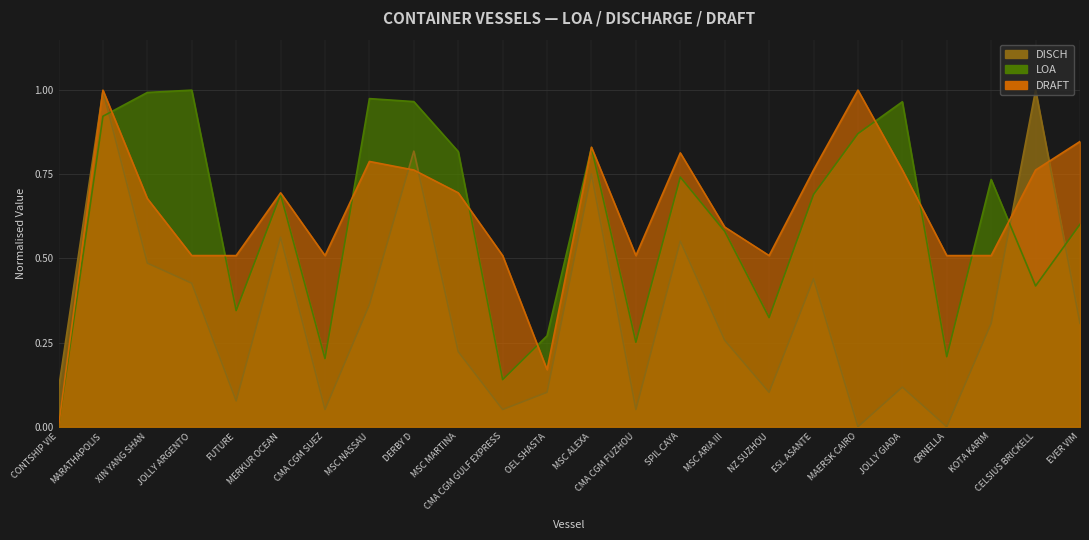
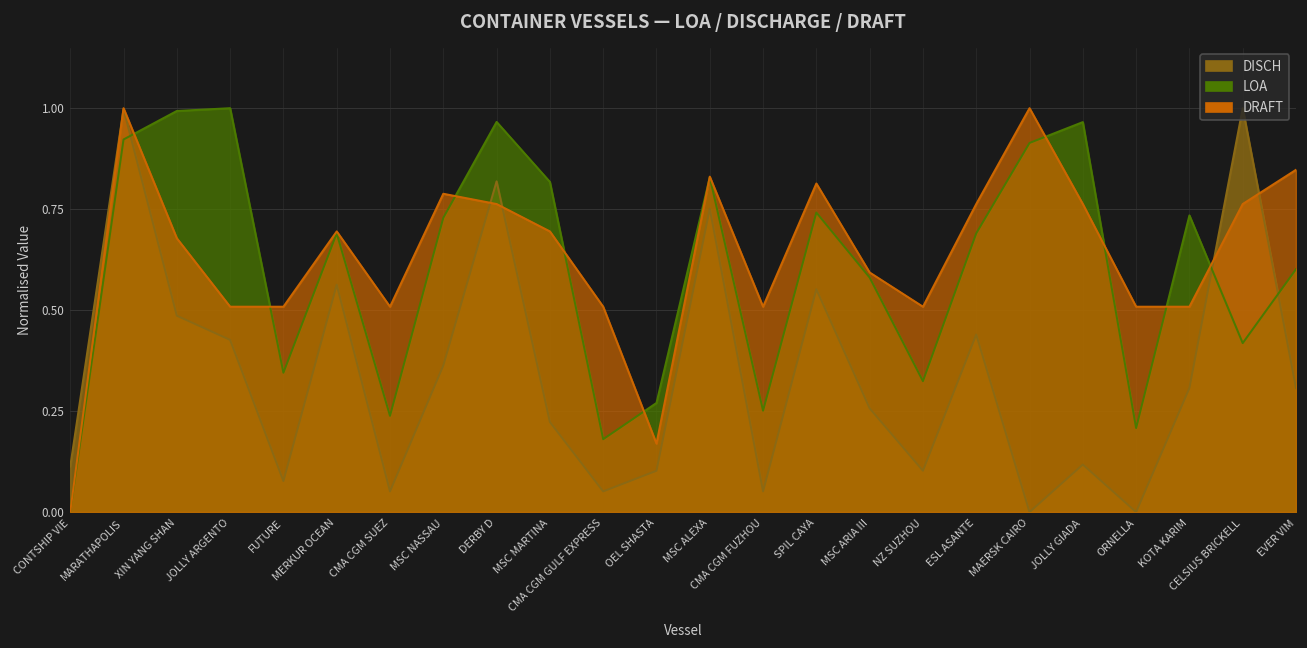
  {
    "LOA": {
      "MARATHAPOLIS": 0.92,
      "XIN YANG SHAN": 0.99,
      "JOLLY ARGENTO": 1.00,
      "FUTURE": 0.34,
-     "CMA CGM SUEZ": 0.20,
-     "MSC NASSAU": 0.97,
+     "CMA CGM SUEZ": 0.24,
+     "MSC NASSAU": 0.73,
      "DERBY D": 0.97,
      "MSC MARTINA": 0.82,
-     "CMA CGM GULF EXPRESS": 0.14,
+     "CMA CGM GULF EXPRESS": 0.18,
      "OEL SHASTA": 0.27,
      "CMA CGM FUZHOU": 0.25,
      "SPIL CAYA": 0.74,
      "MSC ARIA III": 0.58,
      "NZ SUZHOU": 0.32,
      "ESL ASANTE": 0.69,
-     "MAERSK CAIRO": 0.87,
+     "MAERSK CAIRO": 0.91,
      "JOLLY GIADA": 0.97,
      "ORNELLA": 0.21,
      "KOTA KARIM": 0.73,
      "CELSIUS BRICKELL": 0.42,
      "EVER VIM": 0.60
    }
  }
